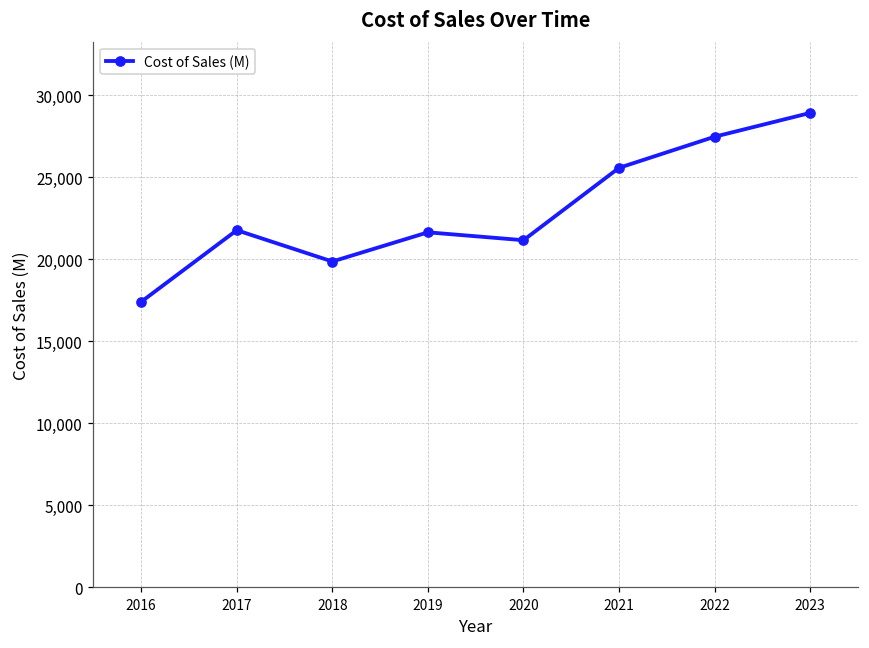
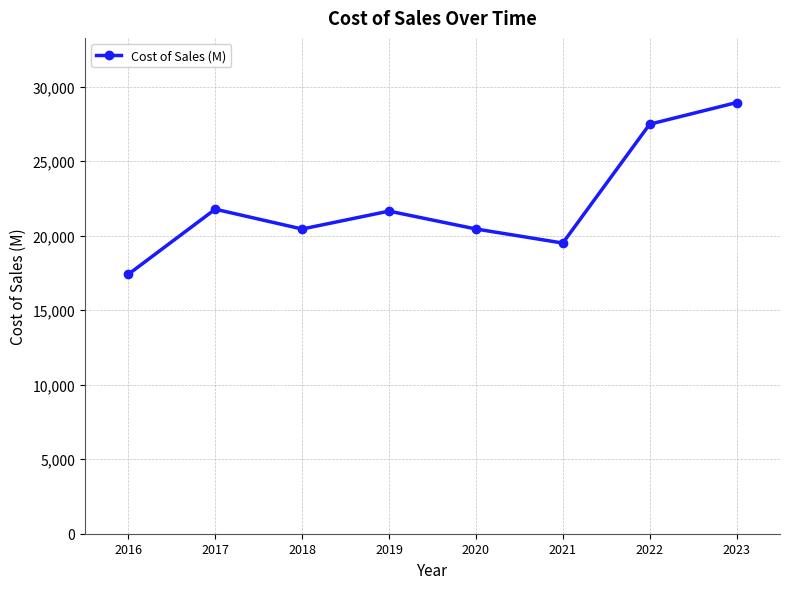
  {
    "2016": "17,400",
    "2017": "21,800",
-   "2018": "19,900",
+   "2018": "20,400",
    "2019": "21,600",
-   "2020": "21,200",
-   "2021": "25,600",
+   "2020": "20,400",
+   "2021": "19,500",
    "2022": "27,500",
    "2023": "28,900"
  }
